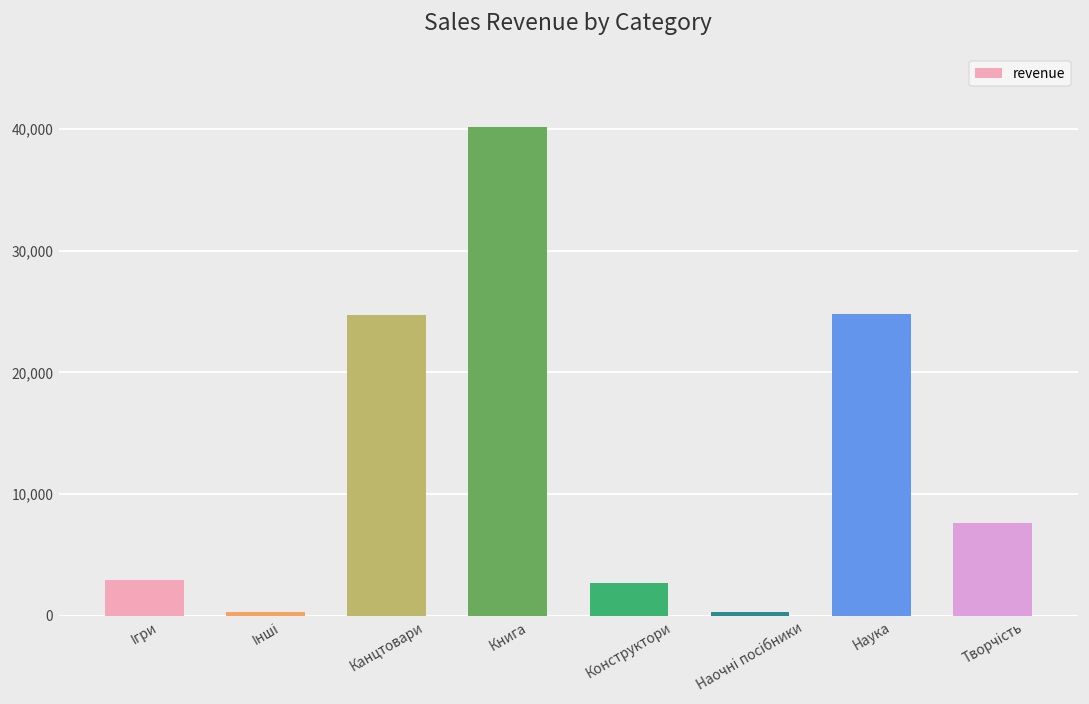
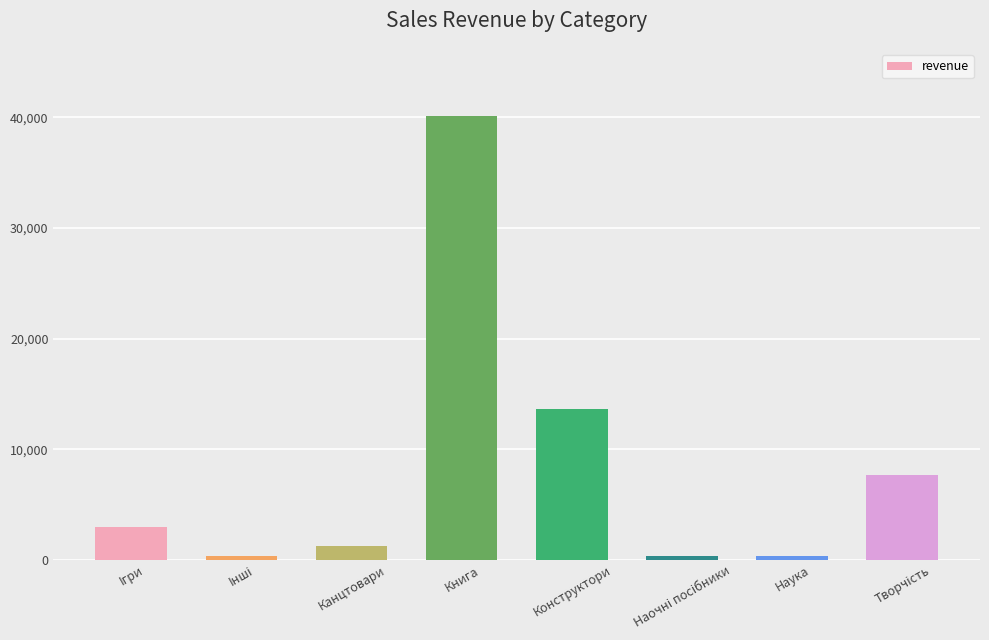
  {
    "Ігри": "3,000",
    "Інші": "300",
-   "Канцтовари": "24,700",
+   "Канцтовари": "1,300",
    "Книга": "40,100",
-   "Конструктори": "2,700",
+   "Конструктори": "13,600",
    "Наочні посібники": "300",
-   "Наука": "24,800",
+   "Наука": "400",
    "Творчість": "7,600"
  }
